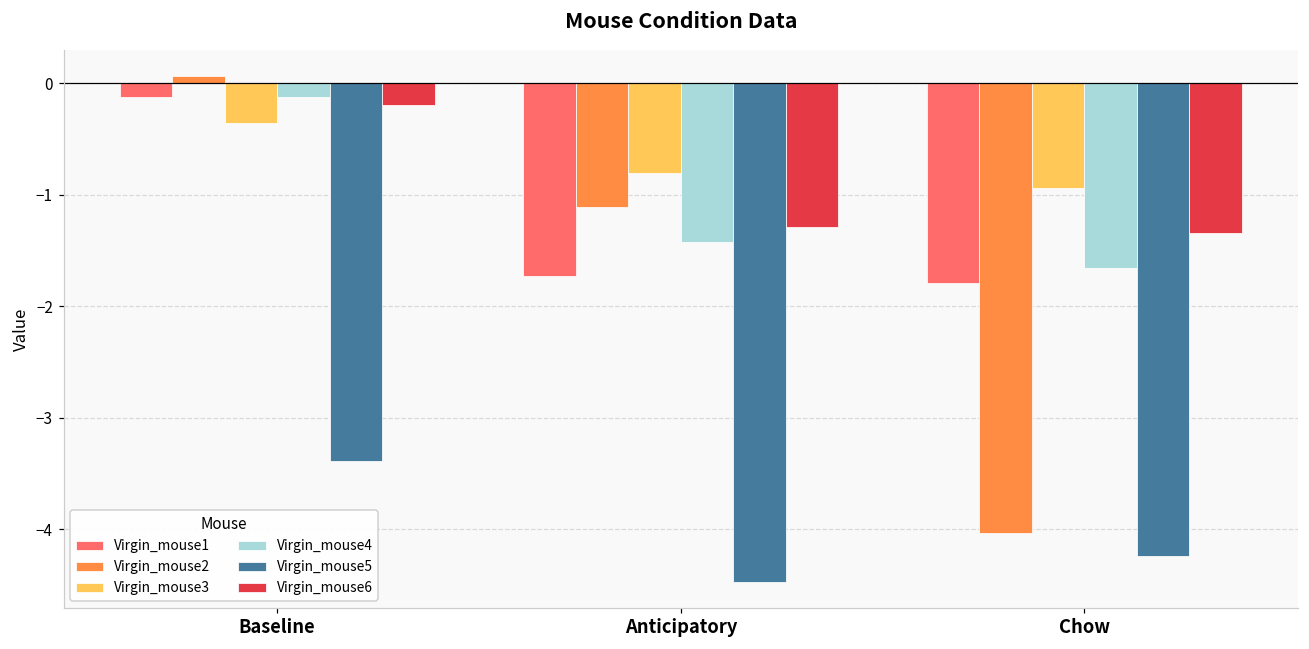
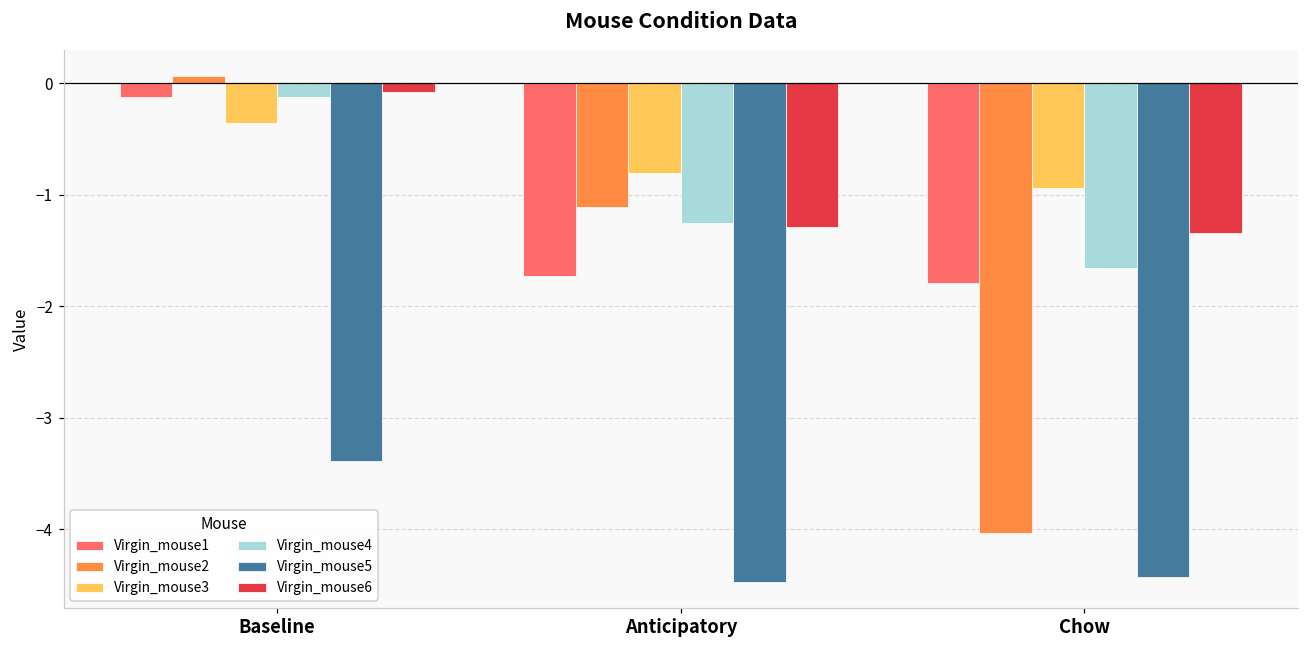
  {
    "Virgin_mouse3": {
      "Baseline": -0.36,
      "Anticipatory": -0.81,
      "Chow": -0.94
    },
    "Virgin_mouse4": {
      "Baseline": -0.13,
-     "Anticipatory": -1.43,
+     "Anticipatory": -1.25,
      "Chow": -1.66
    },
    "Virgin_mouse5": {
      "Baseline": -3.39,
      "Anticipatory": -4.48,
-     "Chow": -4.24
+     "Chow": -4.43
    },
    "Virgin_mouse6": {
-     "Baseline": -0.20,
+     "Baseline": -0.08,
      "Anticipatory": -1.29,
      "Chow": -1.34
    }
  }
